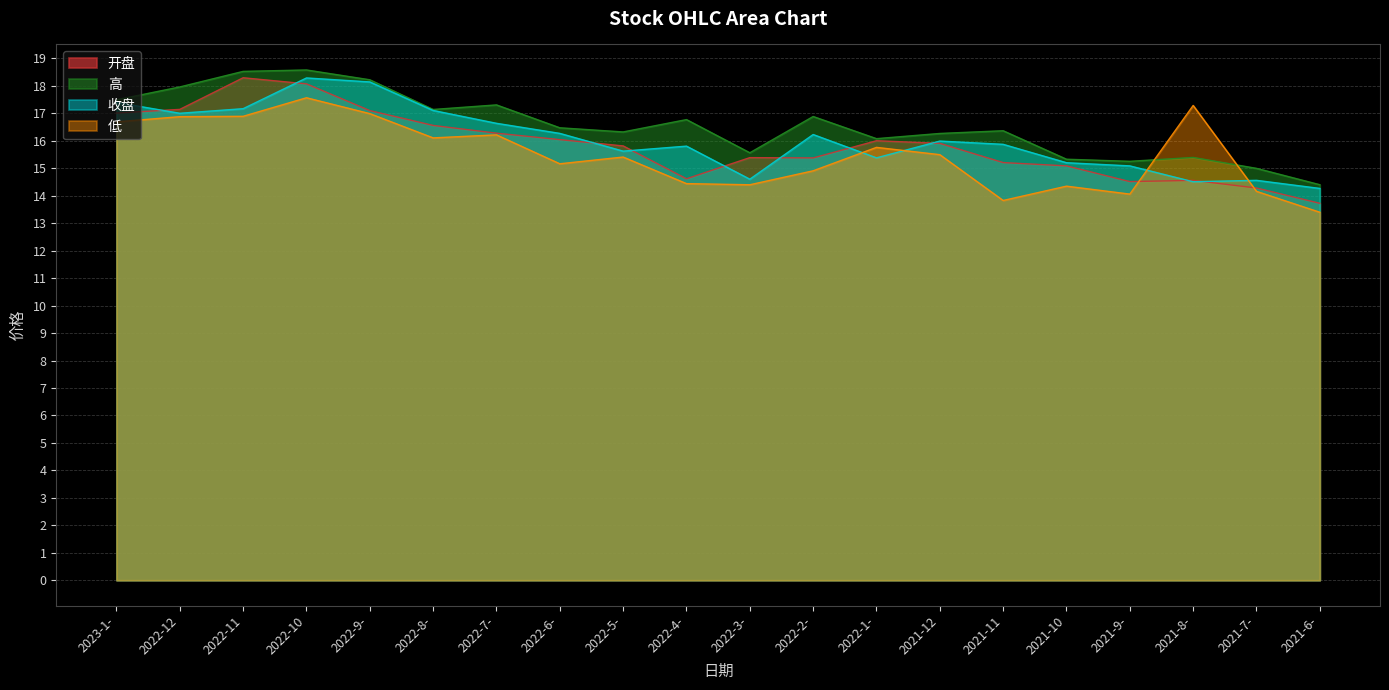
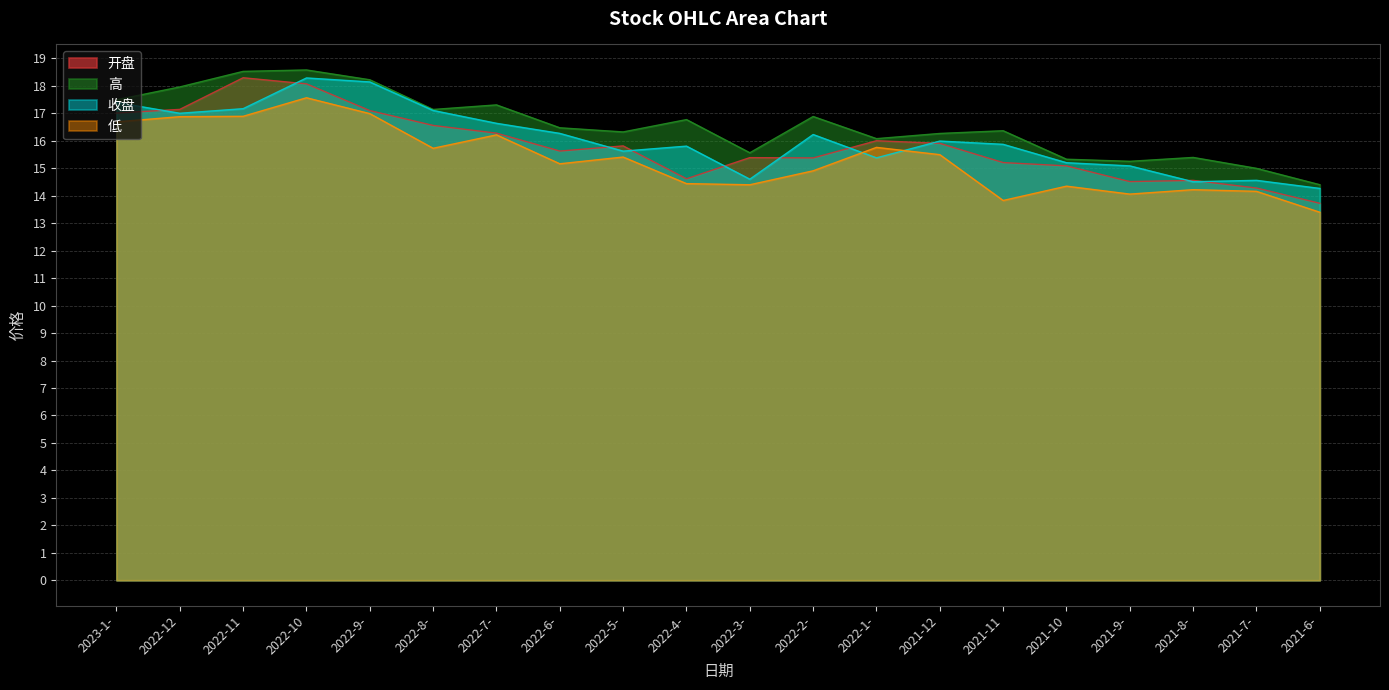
  {
    "开盘": {
      "2022-12": 17.1,
      "2022-11": 18.3,
      "2022-10": 18.1,
      "2022-9-": 17.1,
      "2022-8-": 16.6,
-     "2022-6-": 16.0,
+     "2022-6-": 15.6,
      "2022-5-": 15.8,
      "2022-4-": 14.6,
      "2022-3-": 15.4,
      "2022-2-": 15.4,
      "2021-11": 15.2,
      "2021-10": 15.1,
      "2021-9-": 14.5,
      "2021-7-": 14.3,
      "2021-6-": 13.7
    },
    "高": {
      "2022-12": 18.0,
      "2022-11": 18.5,
      "2022-10": 18.6,
      "2022-7-": 17.3,
      "2022-6-": 16.5,
      "2022-5-": 16.3,
      "2022-4-": 16.8,
      "2022-3-": 15.6,
      "2022-2-": 16.9,
      "2021-12": 16.3,
      "2021-11": 16.4,
      "2021-10": 15.3,
      "2021-9-": 15.3,
      "2021-8-": 15.4,
      "2021-7-": 15.0,
      "2021-6-": 14.4
    },
    "收盘": {
      "2022-12": 17.0,
      "2022-11": 17.2,
      "2022-10": 18.3,
      "2022-7-": 16.6,
      "2022-6-": 16.3,
      "2022-5-": 15.6,
      "2022-4-": 15.8,
      "2022-3-": 14.6,
      "2022-2-": 16.2,
      "2022-1-": 15.4,
      "2021-11": 15.9,
      "2021-10": 15.2,
      "2021-9-": 15.1,
      "2021-7-": 14.6,
      "2021-6-": 14.3
    },
    "低": {
      "2022-12": 16.9,
      "2022-11": 16.9,
      "2022-10": 17.6,
      "2022-9-": 17.0,
-     "2022-8-": 16.1,
+     "2022-8-": 15.7,
      "2022-6-": 15.2,
      "2022-5-": 15.4,
      "2022-4-": 14.4,
      "2022-3-": 14.4,
      "2022-2-": 14.9,
      "2022-1-": 15.8,
      "2021-12": 15.5,
      "2021-11": 13.8,
      "2021-10": 14.4,
      "2021-9-": 14.1,
-     "2021-8-": 17.3,
+     "2021-8-": 14.2,
      "2021-7-": 14.2,
      "2021-6-": 13.4
    }
  }
